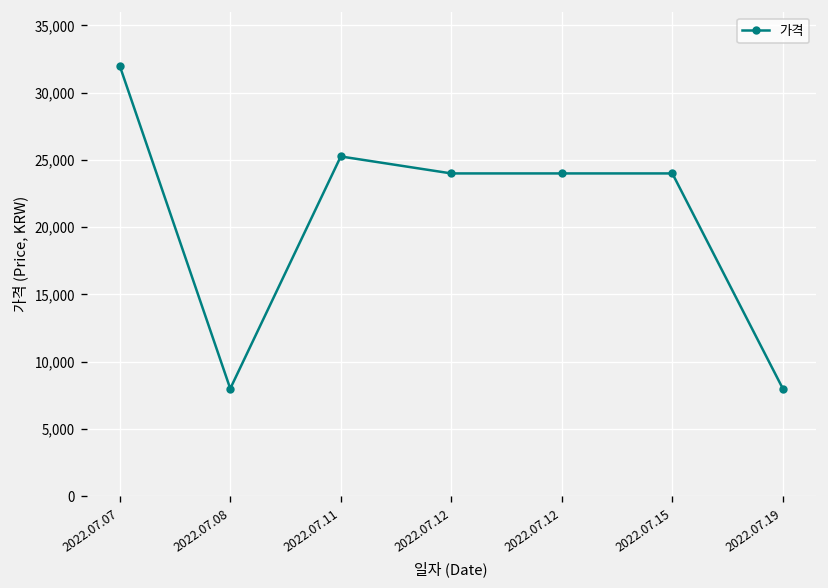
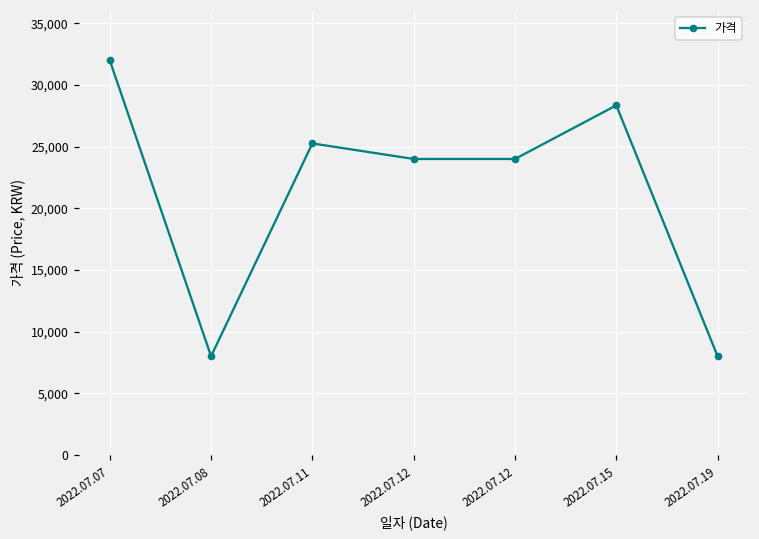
  {
    "2022.07.07": "32,000",
    "2022.07.08": "8,000",
    "2022.07.11": "25,300",
-   "2022.07.15": "24,000",
+   "2022.07.15": "28,300",
    "2022.07.19": "8,000"
  }
